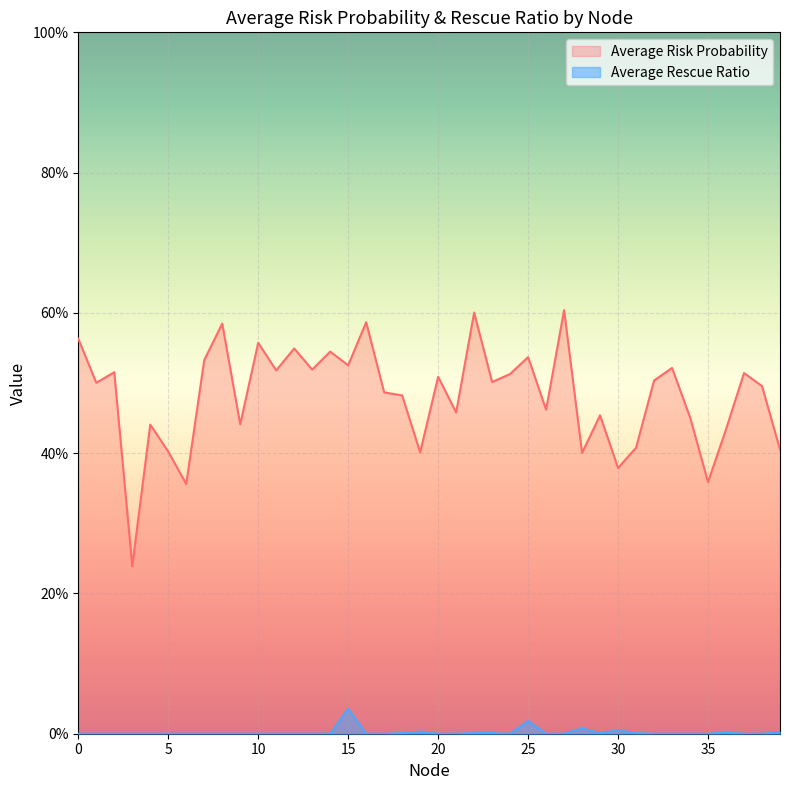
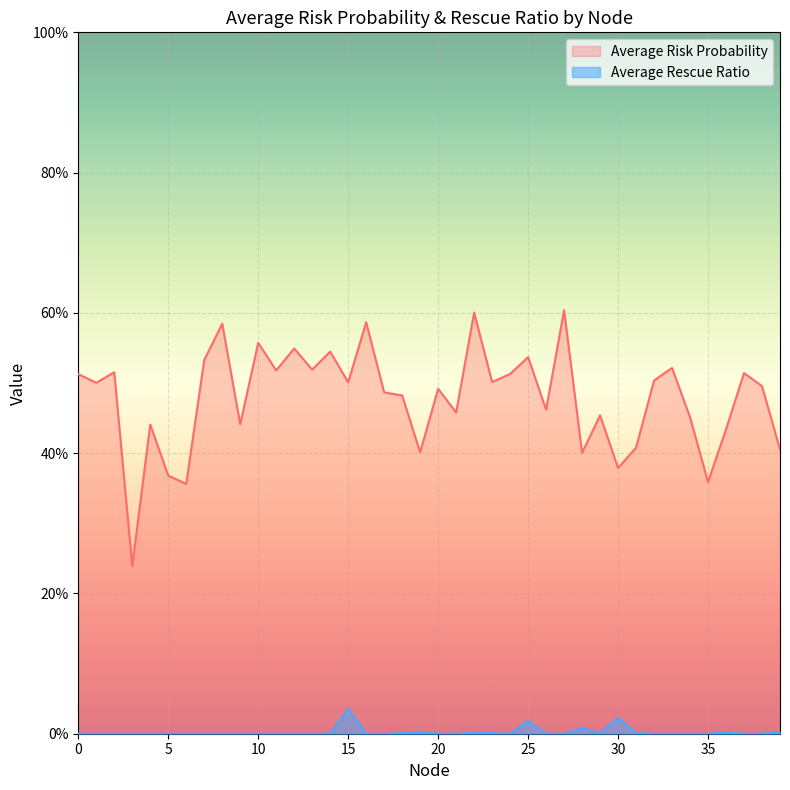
  {
    "Average Risk Probability": {
-     "0": "56%",
-     "5": "40%",
+     "0": "51%",
+     "5": "37%",
      "10": "56%",
-     "15": "53%",
-     "20": "51%",
+     "15": "50%",
+     "20": "49%",
      "25": "54%",
      "30": "38%",
      "35": "36%"
    },
    "Average Rescue Ratio": {
      "0": "0%",
      "5": "0%",
      "10": "0%",
      "15": "4%",
      "20": "0%",
      "25": "2%",
-     "30": "0%",
+     "30": "2%",
      "35": "0%"
    }
  }
